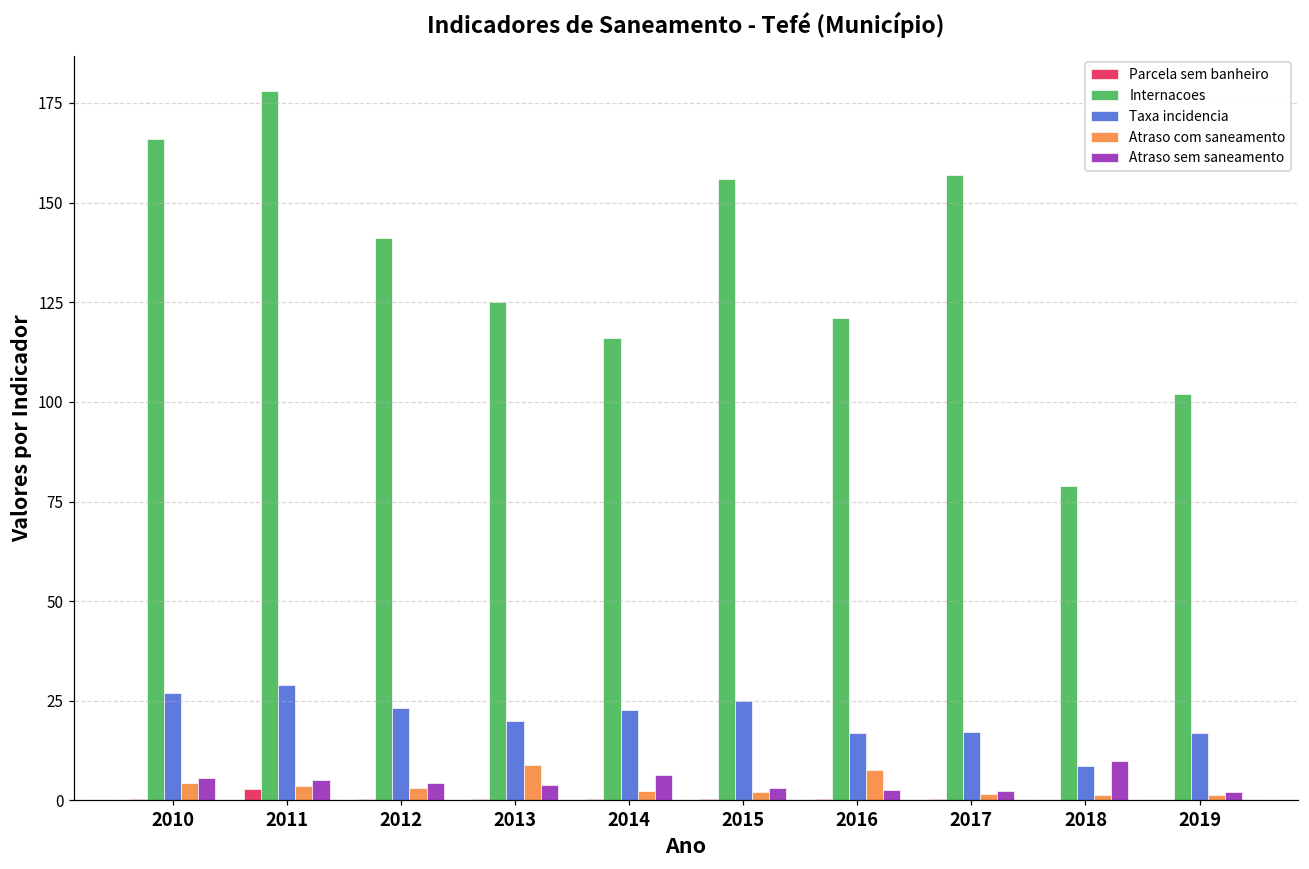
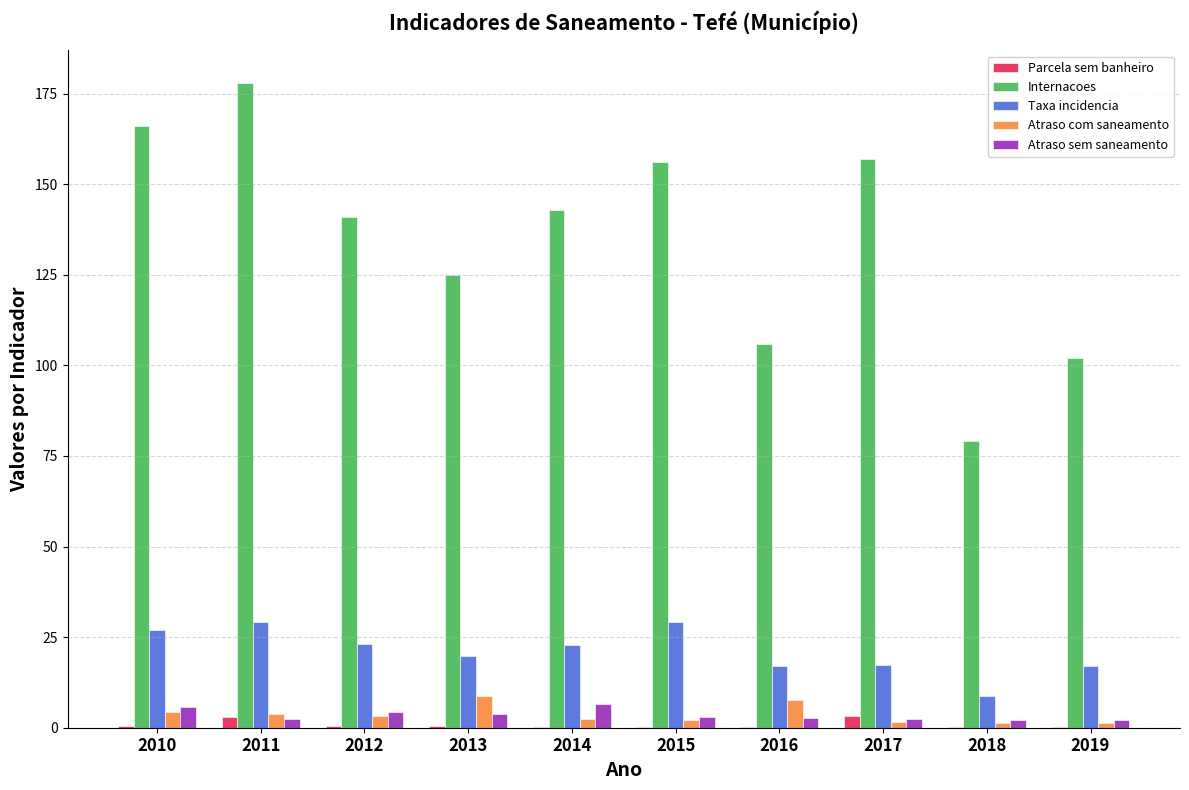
  {
    "Parcela sem banheiro": {
      "2011": 3,
-     "2017": 0
+     "2017": 3
    },
    "Internacoes": {
      "2010": 166,
      "2011": 178,
      "2012": 141,
      "2013": 125,
-     "2014": 116,
+     "2014": 143,
      "2015": 156,
-     "2016": 121,
+     "2016": 106,
      "2017": 157,
      "2018": 79,
      "2019": 102
    },
    "Taxa incidencia": {
      "2010": 27,
      "2011": 29,
      "2012": 23,
      "2013": 20,
      "2014": 23,
-     "2015": 25,
+     "2015": 29,
      "2016": 17,
      "2017": 17,
      "2018": 9,
      "2019": 17
    },
    "Atraso com saneamento": {
      "2010": 4,
      "2011": 4,
      "2012": 3,
      "2013": 9,
      "2014": 2,
      "2015": 2,
      "2016": 8,
      "2017": 2,
      "2018": 1,
      "2019": 1
    },
    "Atraso sem saneamento": {
      "2010": 6,
-     "2011": 5,
+     "2011": 2,
      "2012": 4,
      "2013": 4,
      "2014": 7,
      "2015": 3,
      "2016": 3,
      "2017": 2,
-     "2018": 10,
+     "2018": 2,
      "2019": 2
    }
  }
